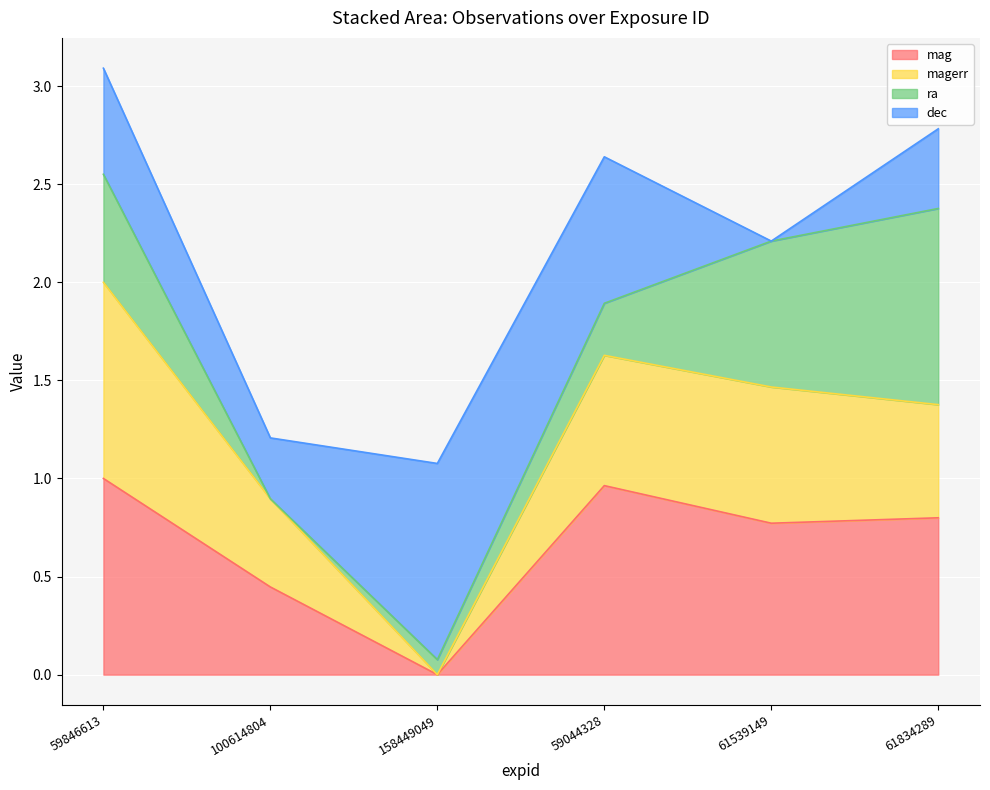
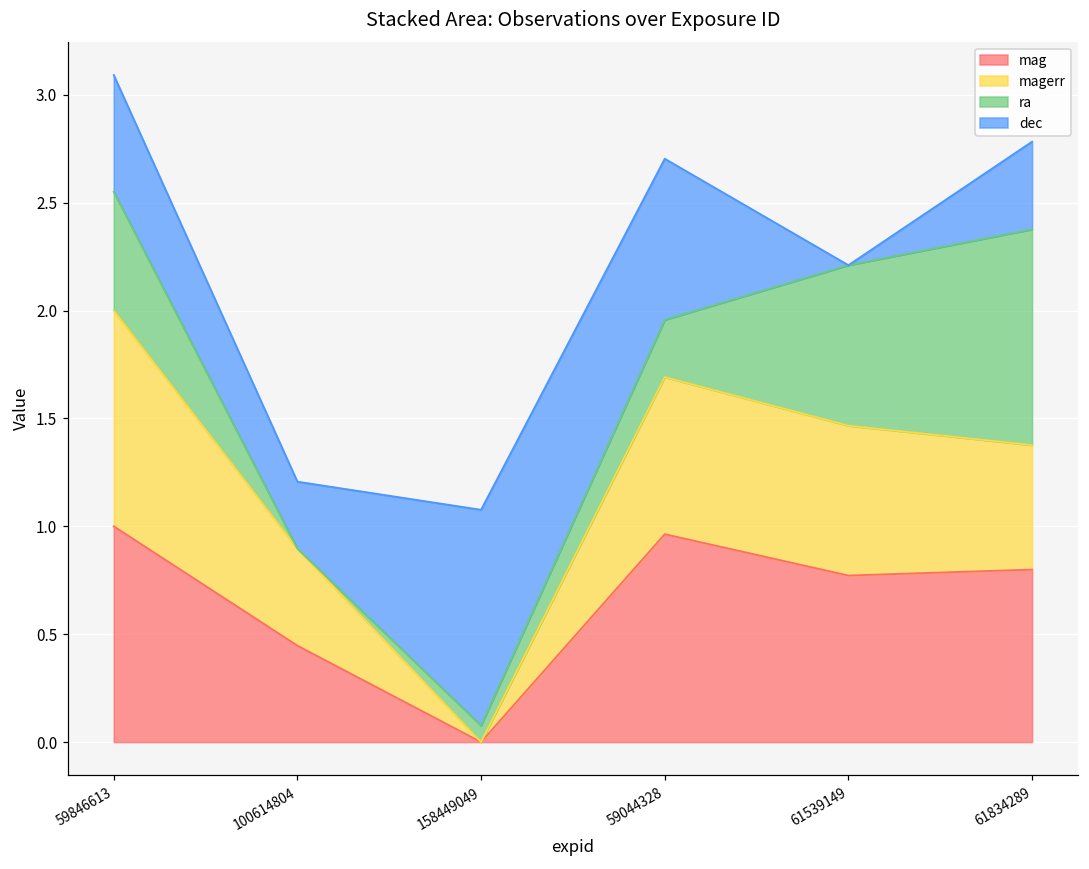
  {
    "mag": {
      "59846613": 1.00,
      "100614804": 0.45,
      "59044328": 0.96,
      "61539149": 0.77,
      "61834289": 0.80
    },
    "magerr": {
      "59846613": 1.00,
-     "59044328": 0.66,
+     "59044328": 0.73,
      "61539149": 0.69,
      "61834289": 0.58
    },
    "ra": {
      "59846613": 0.55,
      "158449049": 0.08,
      "59044328": 0.27,
      "61834289": 1.00
    },
    "dec": {
      "59846613": 0.54,
      "100614804": 0.31,
      "158449049": 1.00,
      "59044328": 0.75,
      "61834289": 0.41
    }
  }
